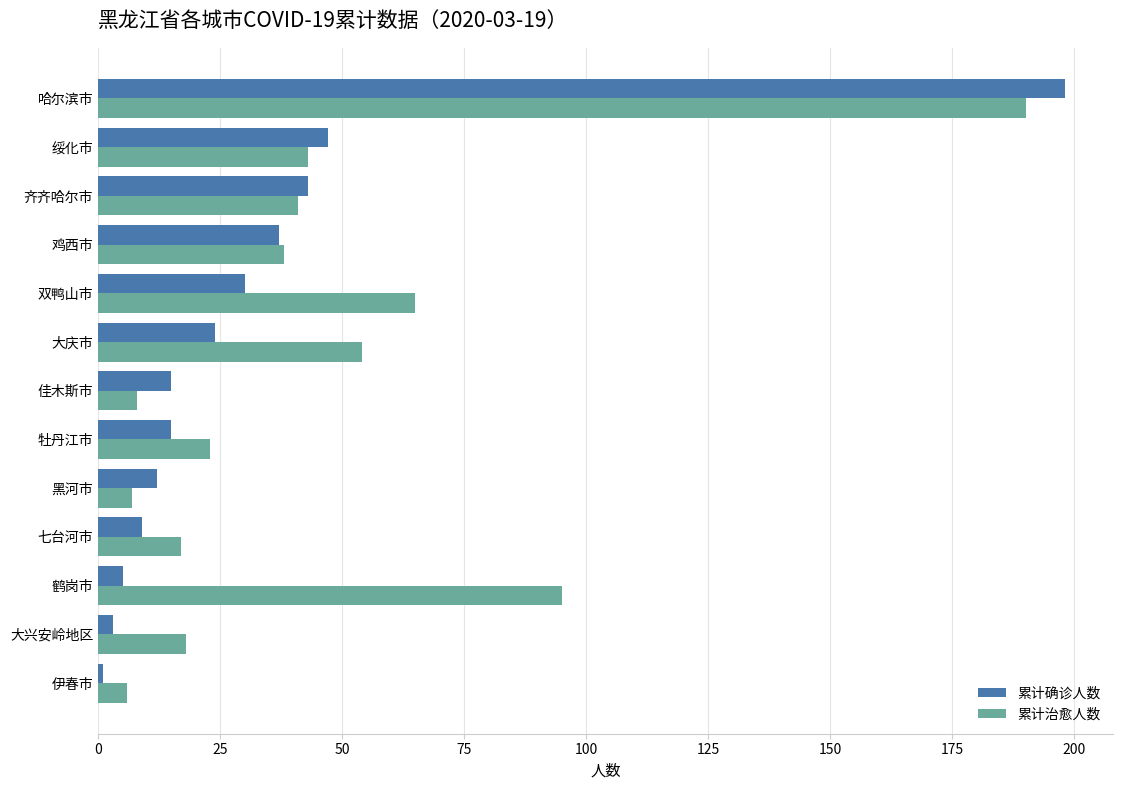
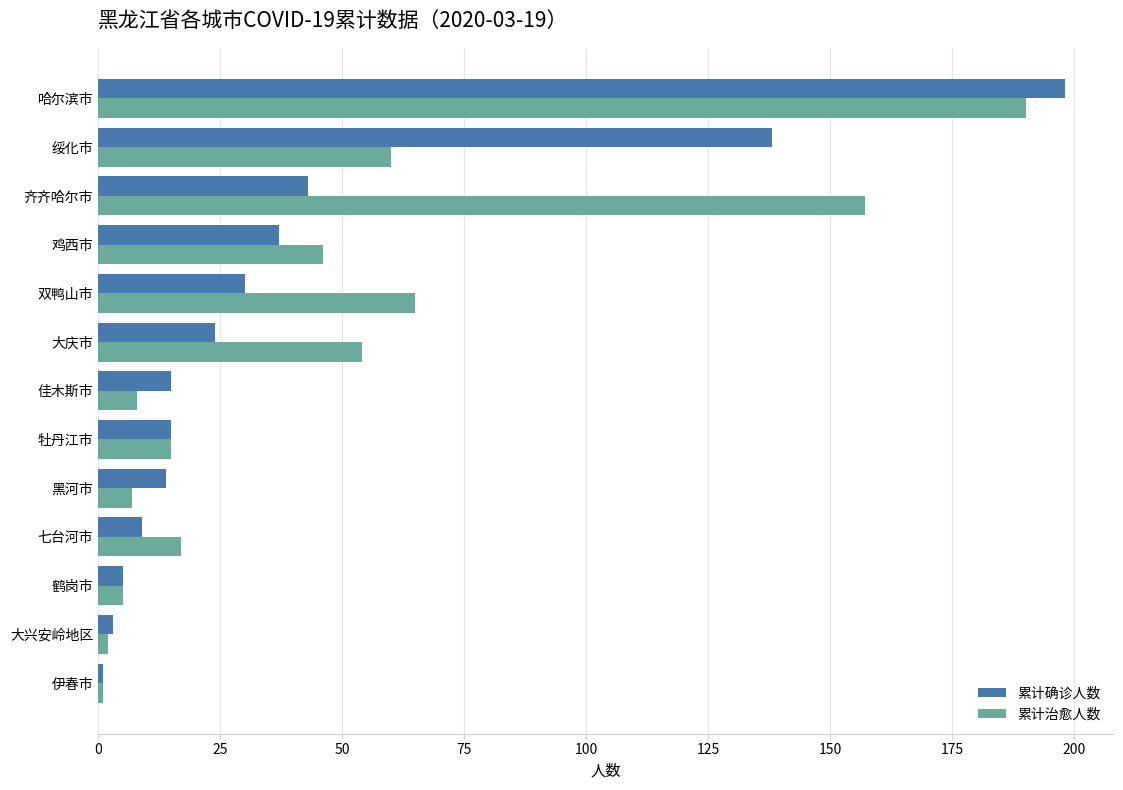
  {
    "累计确诊人数": {
      "哈尔滨市": 198,
-     "绥化市": 47,
+     "绥化市": 138,
      "齐齐哈尔市": 43,
      "鸡西市": 37,
      "双鸭山市": 30,
      "大庆市": 24,
      "佳木斯市": 15,
      "牡丹江市": 15,
-     "黑河市": 12,
+     "黑河市": 14,
      "七台河市": 9,
      "鹤岗市": 5,
      "大兴安岭地区": 3,
      "伊春市": 1
    },
    "累计治愈人数": {
      "哈尔滨市": 190,
-     "绥化市": 43,
-     "齐齐哈尔市": 41,
-     "鸡西市": 38,
+     "绥化市": 60,
+     "齐齐哈尔市": 157,
+     "鸡西市": 46,
      "双鸭山市": 65,
      "大庆市": 54,
      "佳木斯市": 8,
-     "牡丹江市": 23,
+     "牡丹江市": 15,
      "黑河市": 7,
      "七台河市": 17,
-     "鹤岗市": 95,
-     "大兴安岭地区": 18,
-     "伊春市": 6
+     "鹤岗市": 5,
+     "大兴安岭地区": 2,
+     "伊春市": 1
    }
  }
